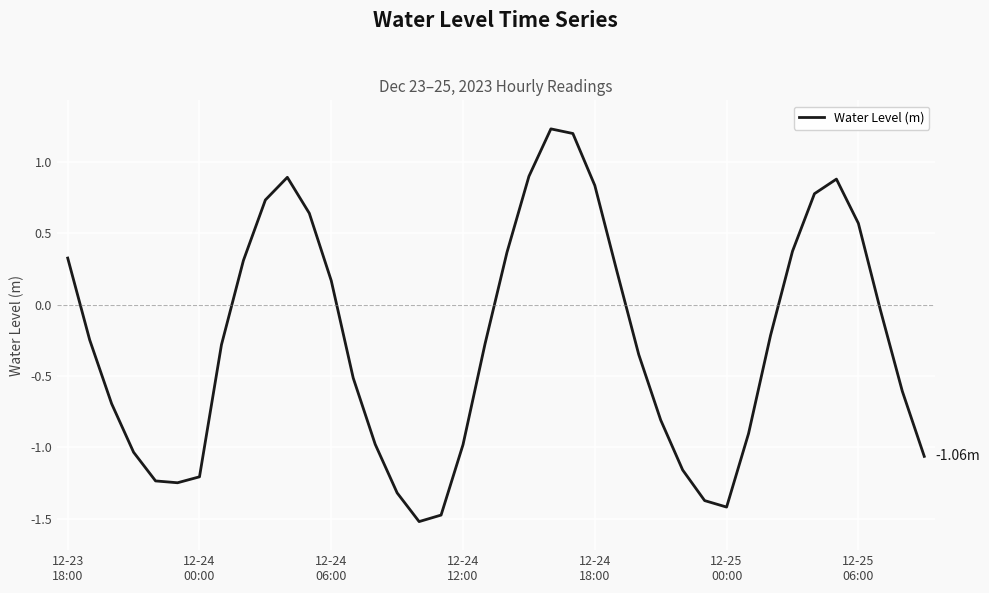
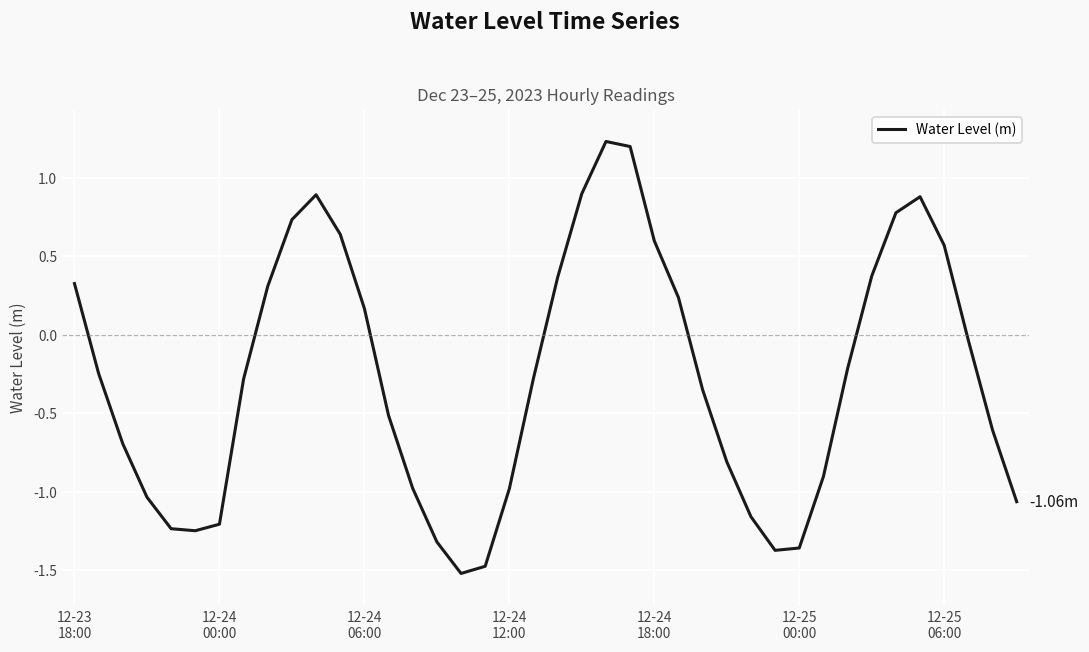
  {
    "12-23 18:00": 0.33,
    "12-24 00:00": -1.21,
    "12-24 06:00": 0.17,
    "12-24 12:00": -0.98,
-   "12-24 18:00": 0.83,
-   "12-25 00:00": -1.42,
+   "12-24 18:00": 0.60,
+   "12-25 00:00": -1.36,
    "12-25 06:00": 0.57
  }
